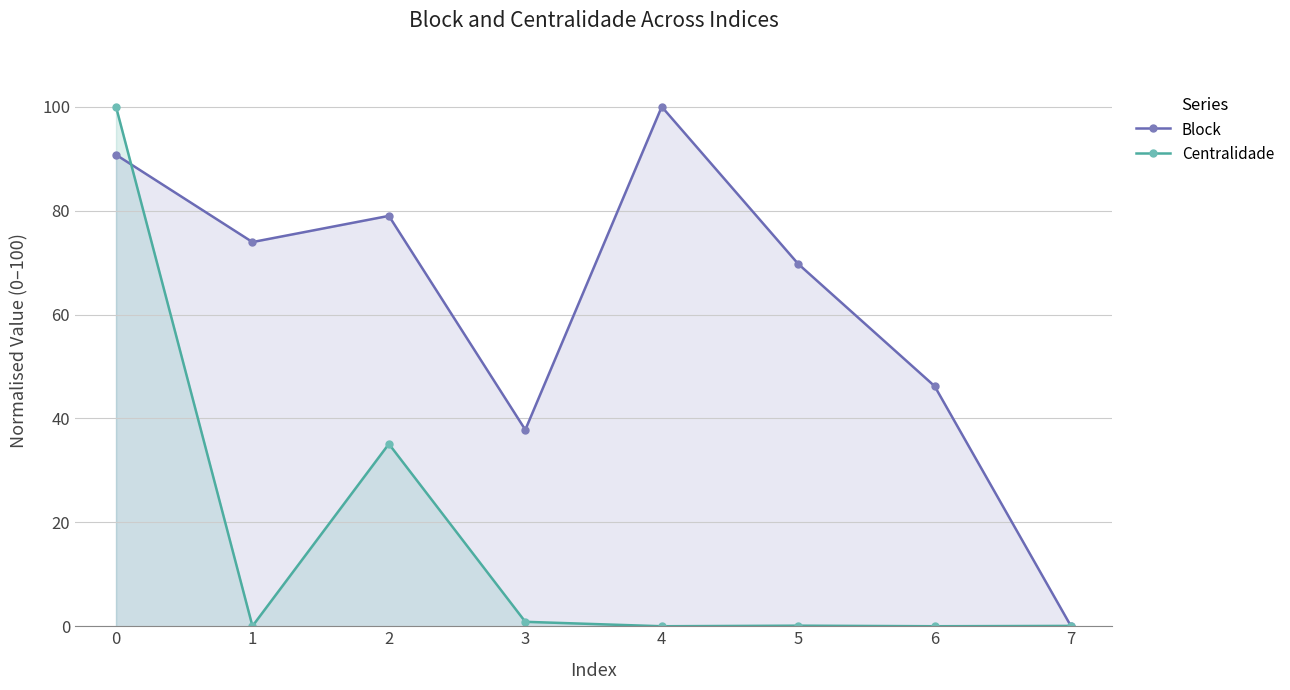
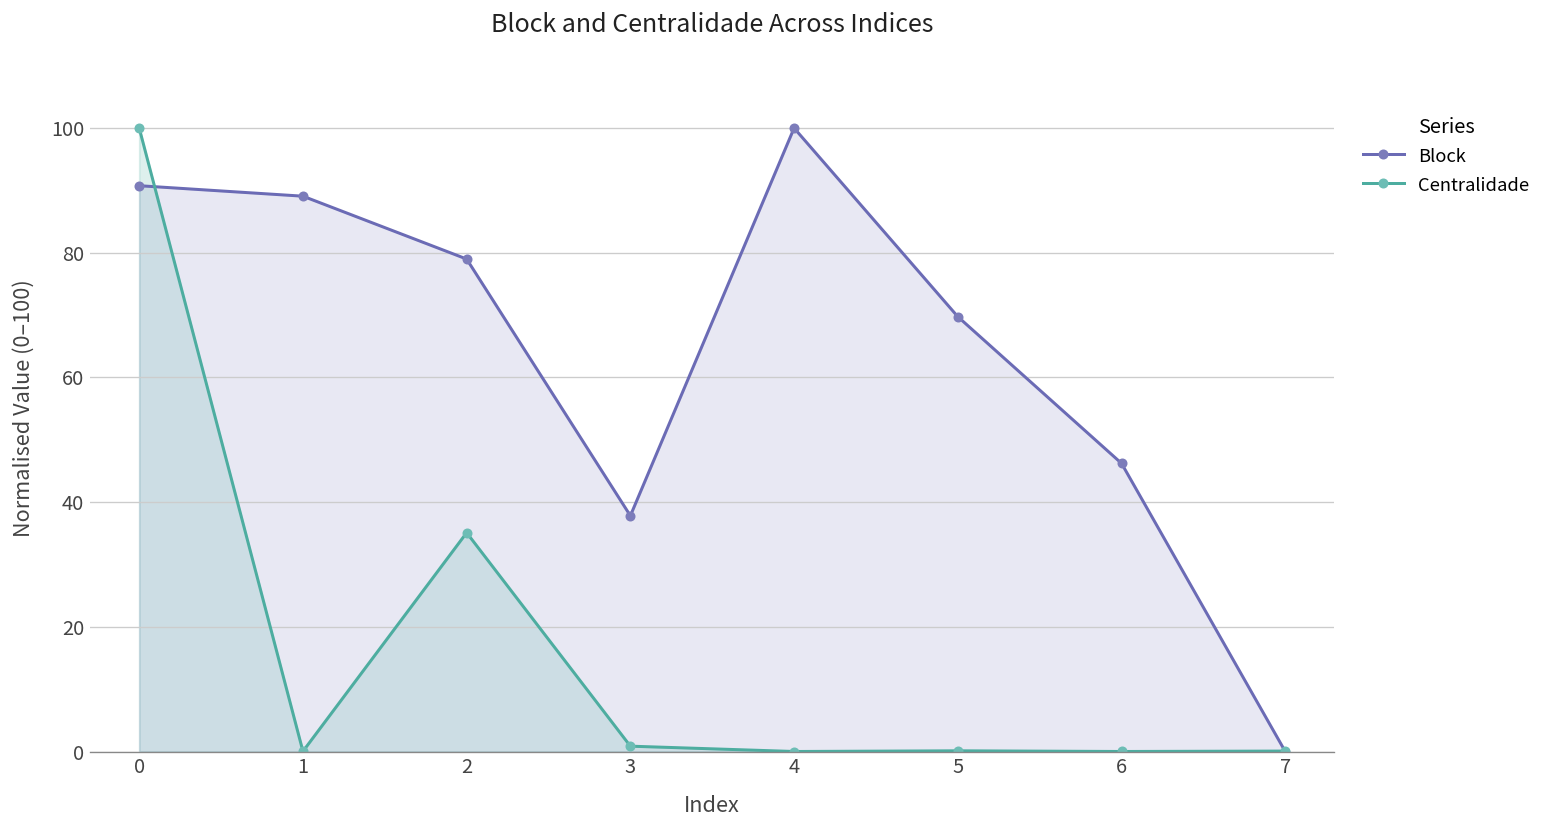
  {
    "Block": {
      "0": 91,
-     "1": 74,
+     "1": 89,
      "2": 79,
      "3": 38,
      "4": 100,
      "5": 70,
      "6": 46
    },
    "Centralidade": {
      "0": 100,
      "1": 0,
      "2": 35,
      "3": 1,
      "4": 0,
      "5": 0,
      "6": 0
    }
  }
